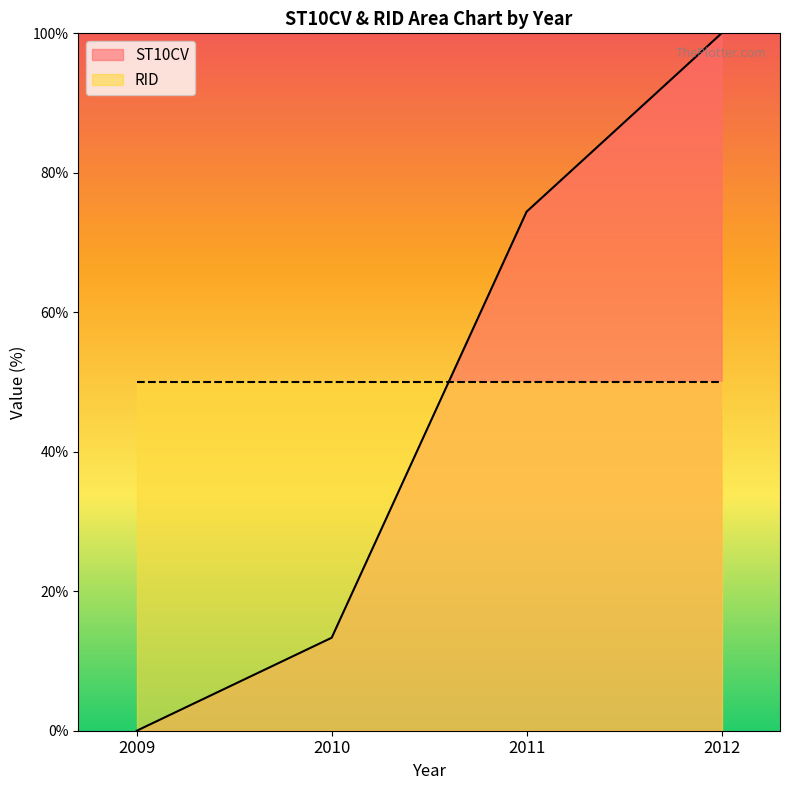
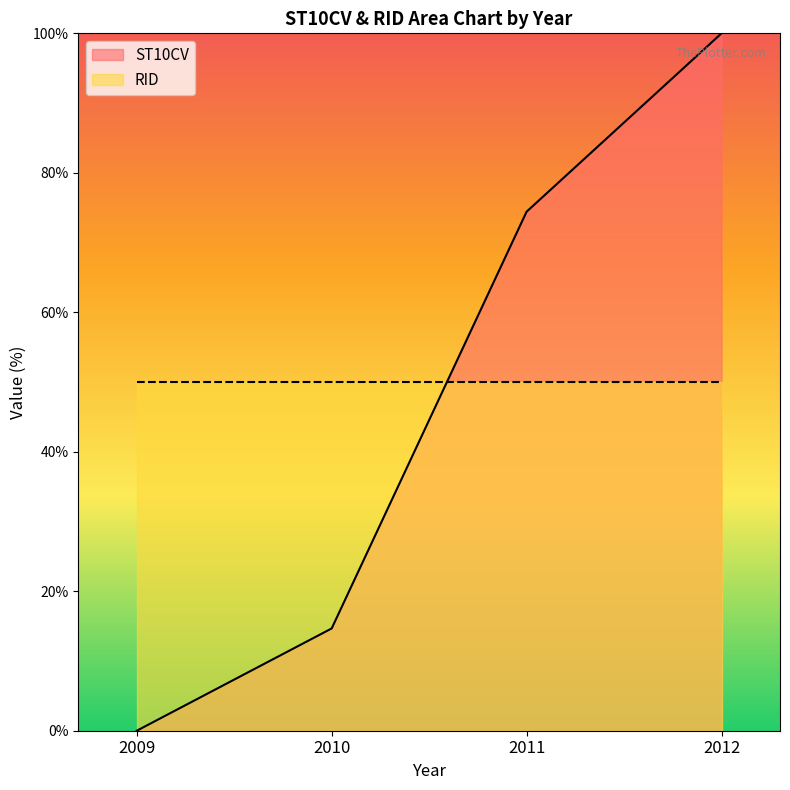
  {
    "ST10CV": {
      "2009": "0%",
-     "2010": "13%",
+     "2010": "15%",
      "2011": "74%",
      "2012": "100%"
    },
    "RID": {
      "2009": "50%",
      "2010": "50%",
      "2011": "50%",
      "2012": "50%"
    }
  }
